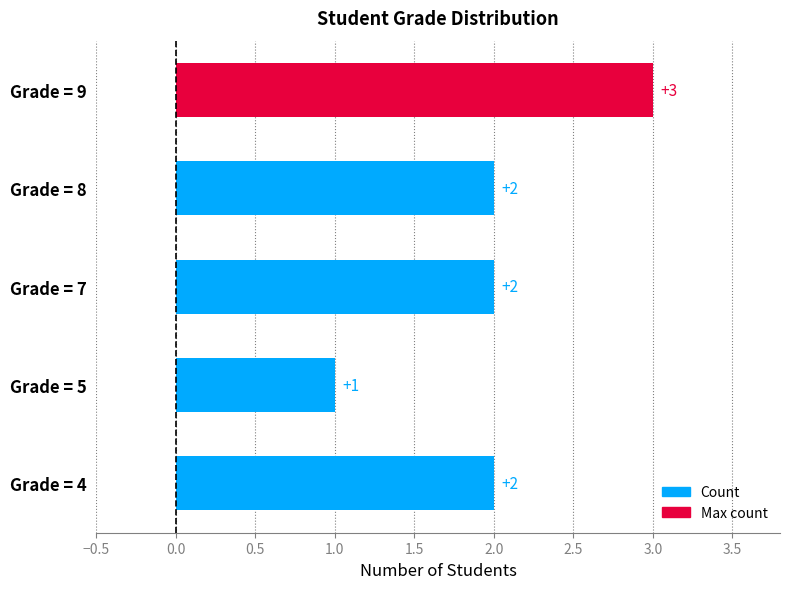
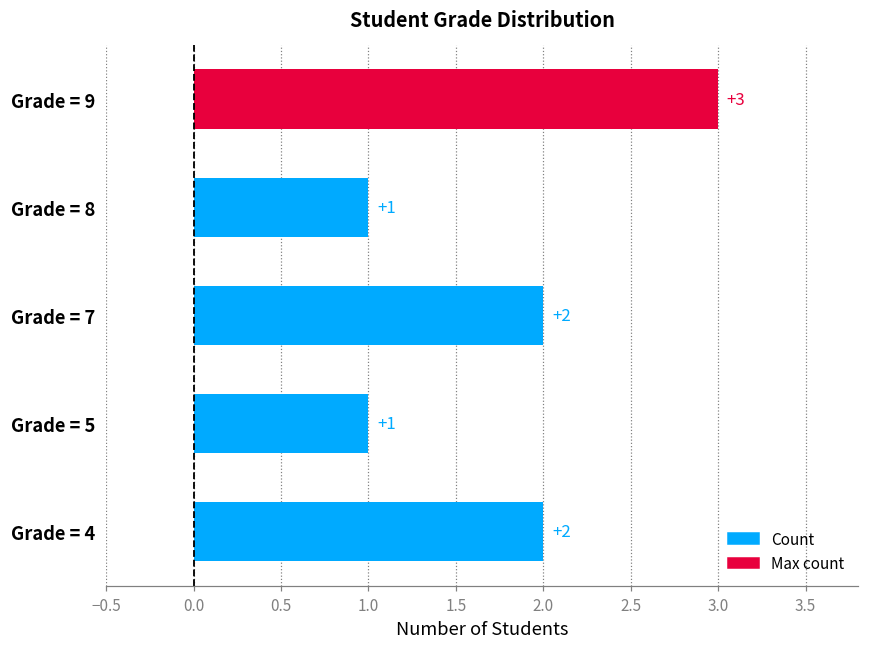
  {
    "Grade = 9": "+3",
-   "Grade = 8": "+2",
+   "Grade = 8": "+1",
    "Grade = 7": "+2",
    "Grade = 5": "+1",
    "Grade = 4": "+2"
  }
